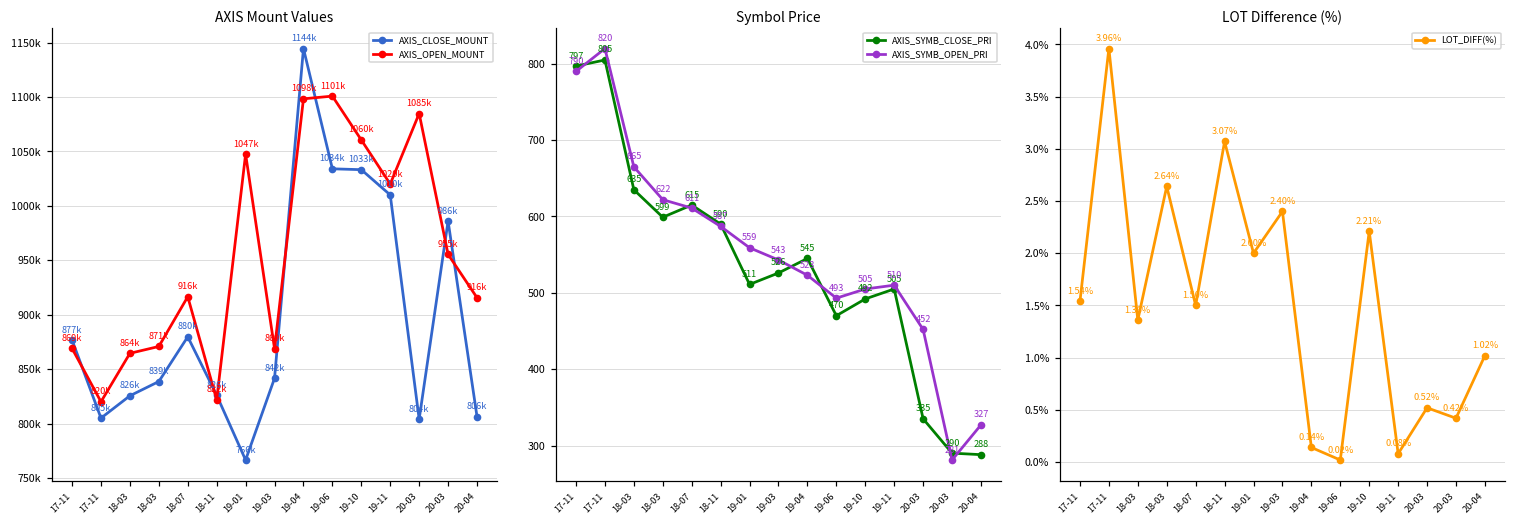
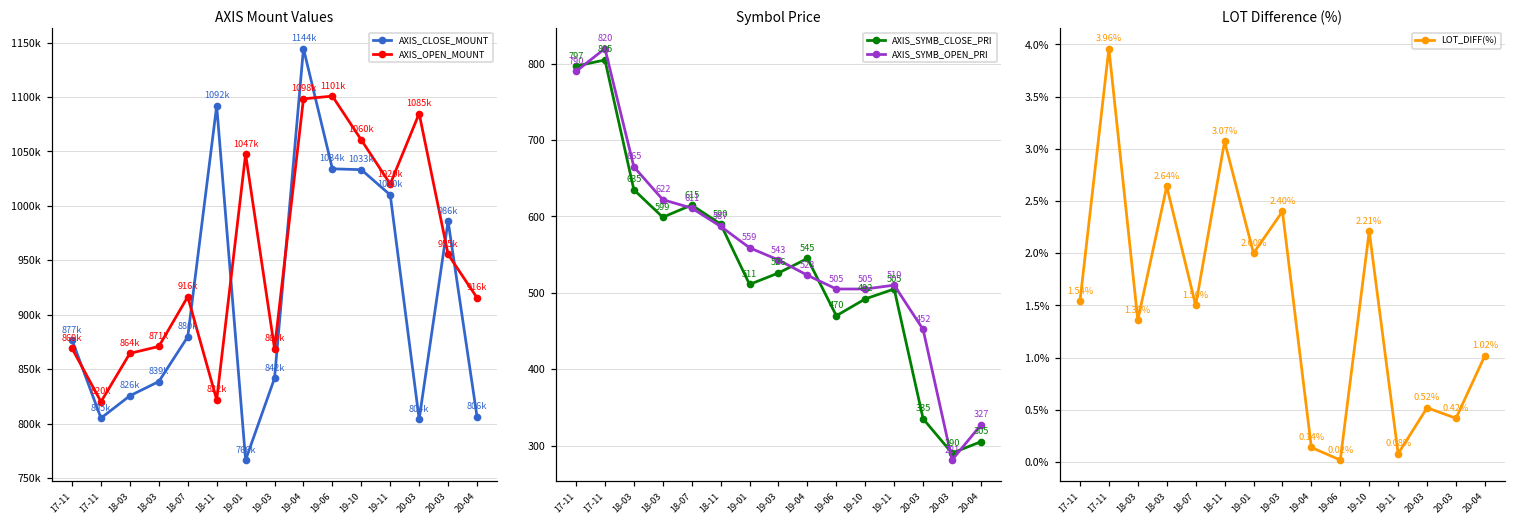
  {
    "AXIS Mount Values": {
      "AXIS_CLOSE_MOUNT": {
        "18-07": "880k",
-       "18-11": "826k",
+       "18-11": "1092k",
        "19-01": "766k",
        "19-03": "842k",
        "19-04": "1144k",
        "19-06": "1034k",
        "19-10": "1033k",
        "20-04": "806k"
      },
      "AXIS_OPEN_MOUNT": {
        "18-07": "916k",
        "18-11": "822k",
        "19-01": "1047k",
        "19-03": "869k",
        "19-04": "1098k",
        "19-06": "1101k",
        "19-10": "1060k",
        "19-11": "1020k",
        "20-04": "916k"
      }
    },
    "Symbol Price": {
      "AXIS_SYMB_CLOSE_PRI": {
        "19-01": "511",
        "19-04": "545",
        "19-06": "470",
-       "20-04": "288"
+       "20-04": "305"
      },
      "AXIS_SYMB_OPEN_PRI": {
        "19-01": "559",
        "19-03": "543",
-       "19-06": "493",
+       "19-06": "505",
        "19-10": "505",
        "20-04": "327"
      }
    },
    "LOT Difference (%)": {
      "18-07": "1.50%",
      "18-11": "3.07%",
      "19-01": "2.00%",
      "19-03": "2.40%",
      "19-04": "0.14%",
      "19-06": "0.02%",
      "19-10": "2.21%",
      "19-11": "0.08%",
      "20-04": "1.02%"
    }
  }
